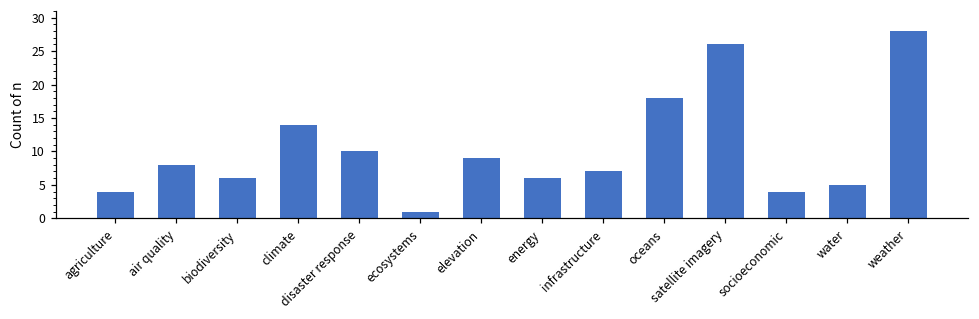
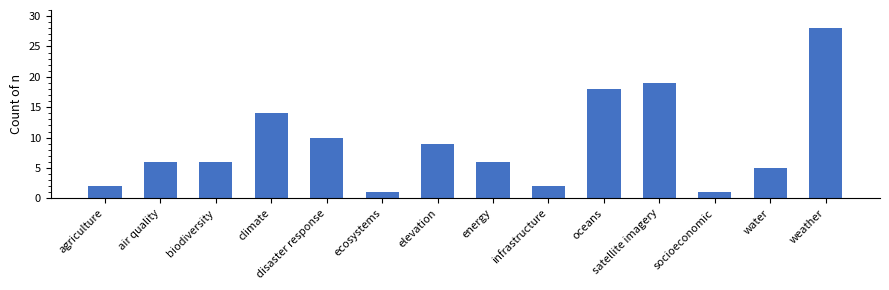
  {
-   "agriculture": 4,
-   "air quality": 8,
+   "agriculture": 2,
+   "air quality": 6,
    "biodiversity": 6,
    "climate": 14,
    "disaster response": 10,
    "ecosystems": 1,
    "elevation": 9,
    "energy": 6,
-   "infrastructure": 7,
+   "infrastructure": 2,
    "oceans": 18,
-   "satellite imagery": 26,
-   "socioeconomic": 4,
+   "satellite imagery": 19,
+   "socioeconomic": 1,
    "water": 5,
    "weather": 28
  }
